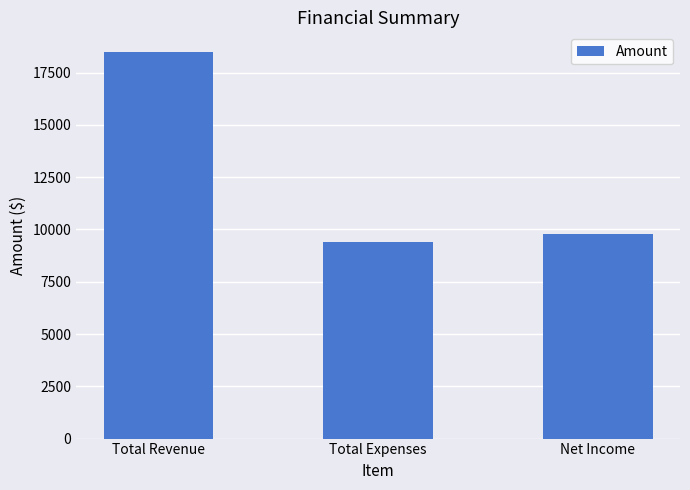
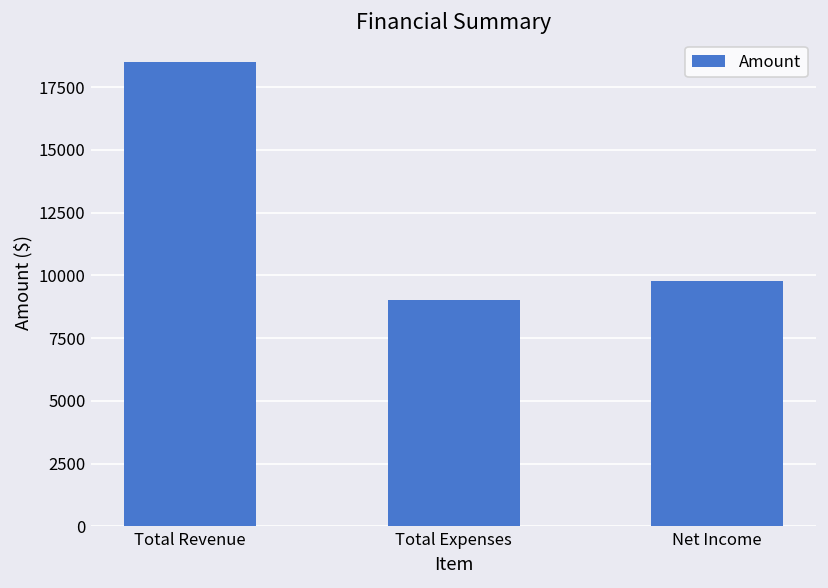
  {
    "Total Revenue": 18500,
-   "Total Expenses": 9400,
+   "Total Expenses": 9000,
    "Net Income": 9800
  }
